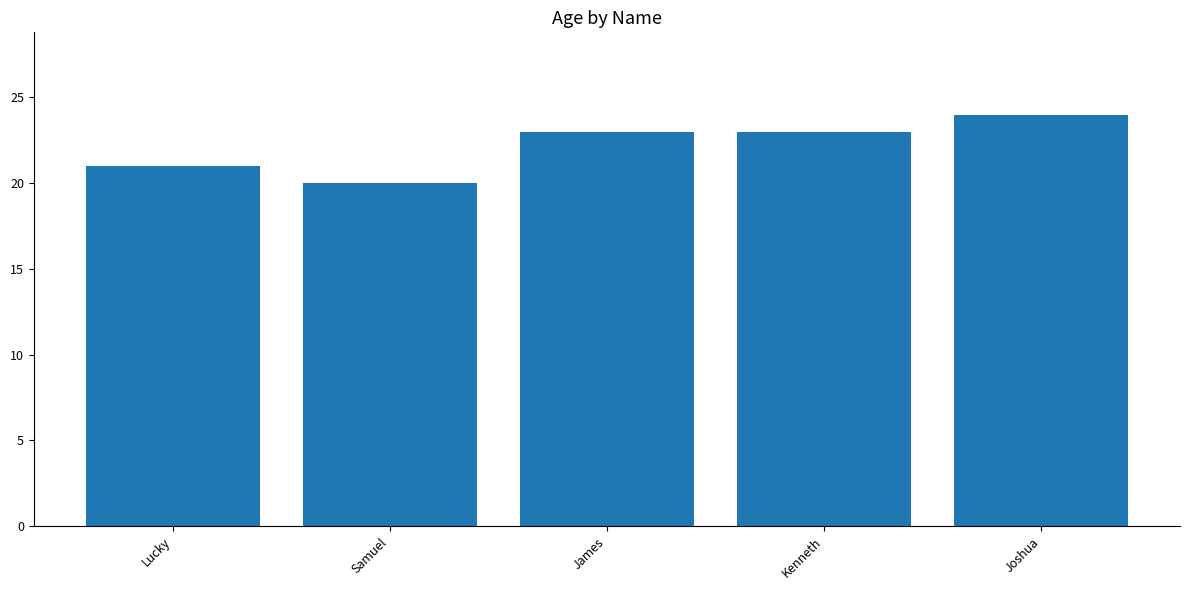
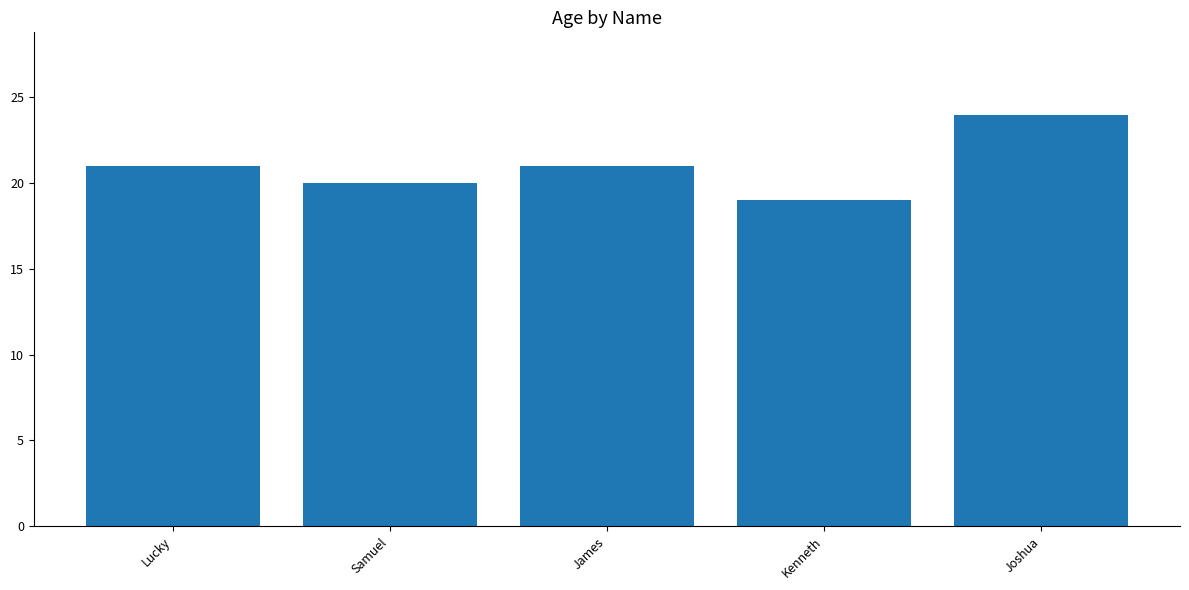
  {
    "Lucky": 21,
    "Samuel": 20,
-   "James": 23,
-   "Kenneth": 23,
+   "James": 21,
+   "Kenneth": 19,
    "Joshua": 24
  }
